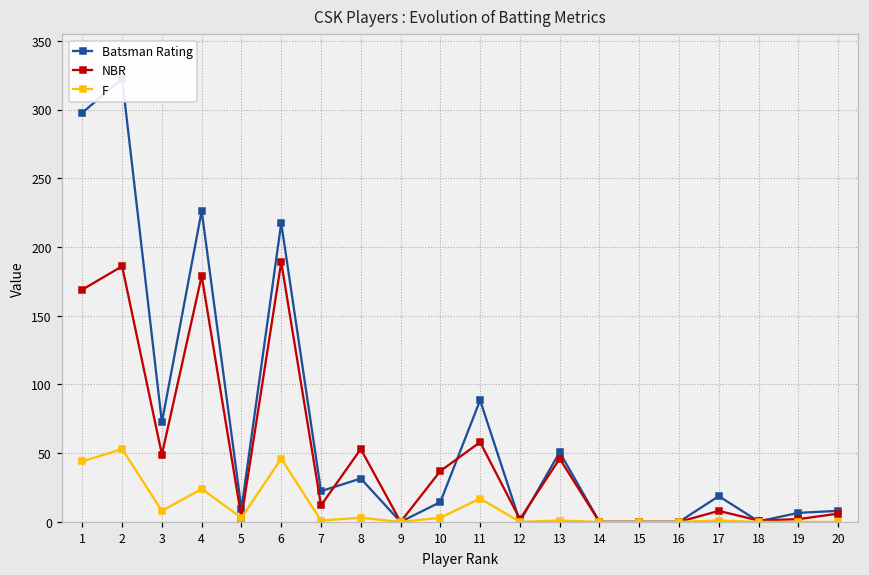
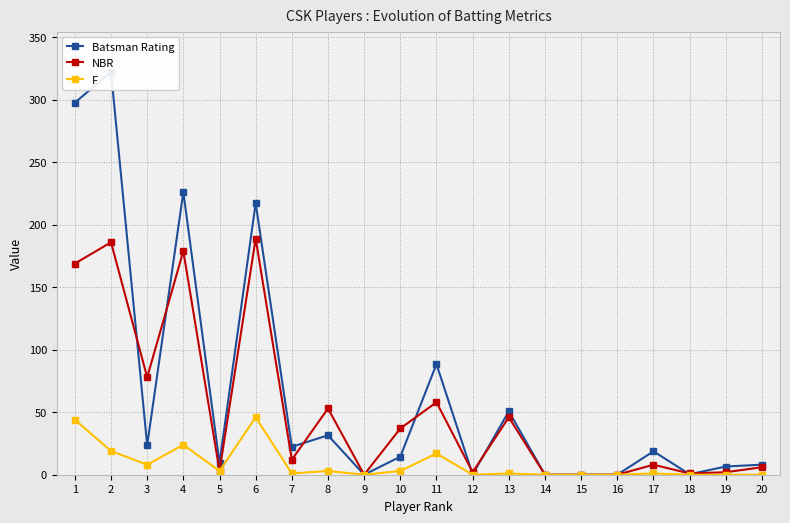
  {
    "Batsman Rating": {
      "1": 298,
-     "3": 72,
+     "3": 24,
      "4": 226,
      "5": 9,
      "6": 217,
      "7": 22,
      "8": 32,
      "10": 14,
      "11": 88,
      "13": 51,
      "17": 19,
      "19": 7
    },
    "NBR": {
      "1": 169,
      "2": 186,
-     "3": 49,
+     "3": 78,
      "4": 179,
      "6": 189,
      "7": 12,
      "8": 53,
      "10": 37,
      "11": 58,
      "13": 46,
      "17": 8
    },
    "F": {
      "1": 44,
-     "2": 53,
+     "2": 19,
      "3": 8,
      "4": 24,
      "6": 46,
      "7": 1,
      "8": 3,
      "10": 3,
      "11": 17,
      "13": 1,
      "17": 1,
      "20": 0
    }
  }
